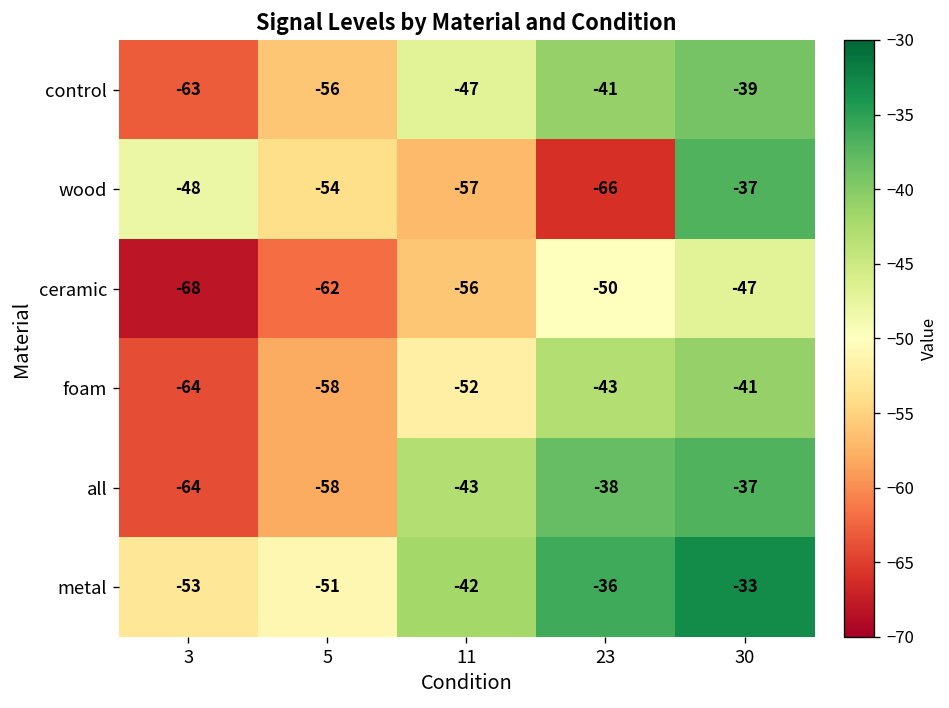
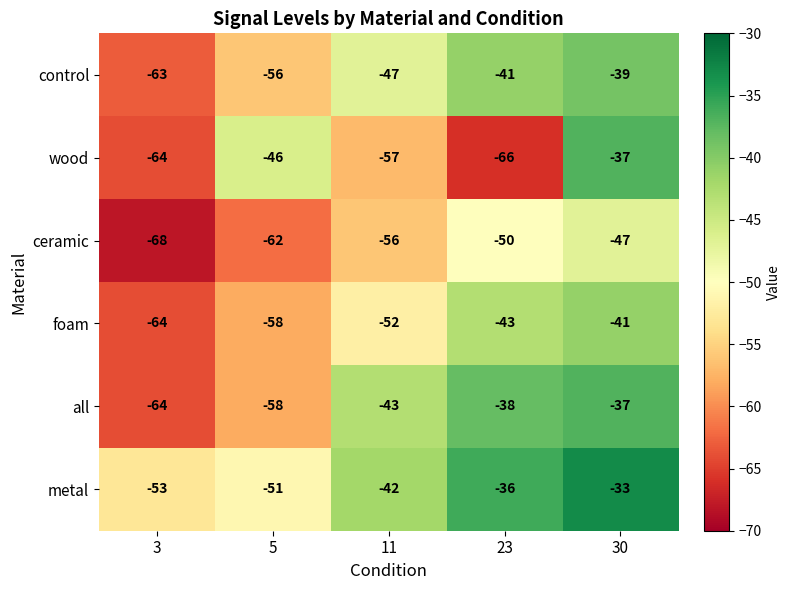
  {
    "control": {
      "3": -63,
      "5": -56,
      "11": -47,
      "23": -41,
      "30": -39
    },
    "wood": {
-     "3": -48,
-     "5": -54,
+     "3": -64,
+     "5": -46,
      "11": -57,
      "23": -66,
      "30": -37
    },
    "ceramic": {
      "3": -68,
      "5": -62,
      "11": -56,
      "23": -50,
      "30": -47
    },
    "foam": {
      "3": -64,
      "5": -58,
      "11": -52,
      "23": -43,
      "30": -41
    },
    "all": {
      "3": -64,
      "5": -58,
      "11": -43,
      "23": -38,
      "30": -37
    },
    "metal": {
      "3": -53,
      "5": -51,
      "11": -42,
      "23": -36,
      "30": -33
    }
  }
